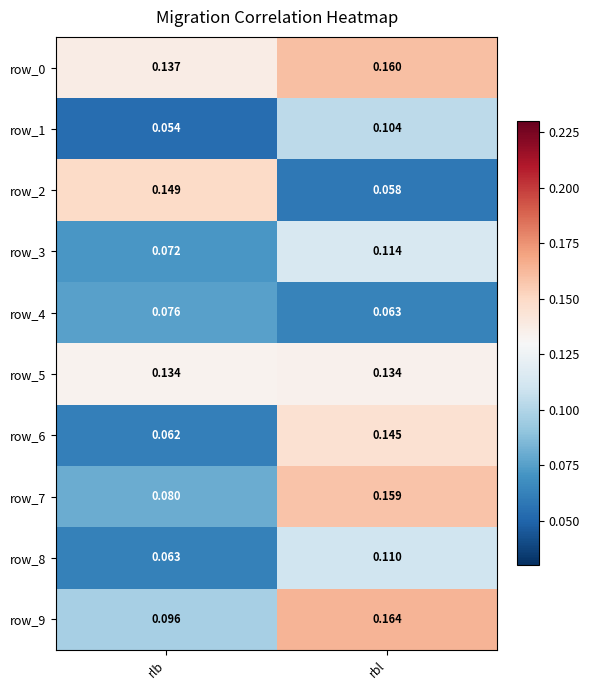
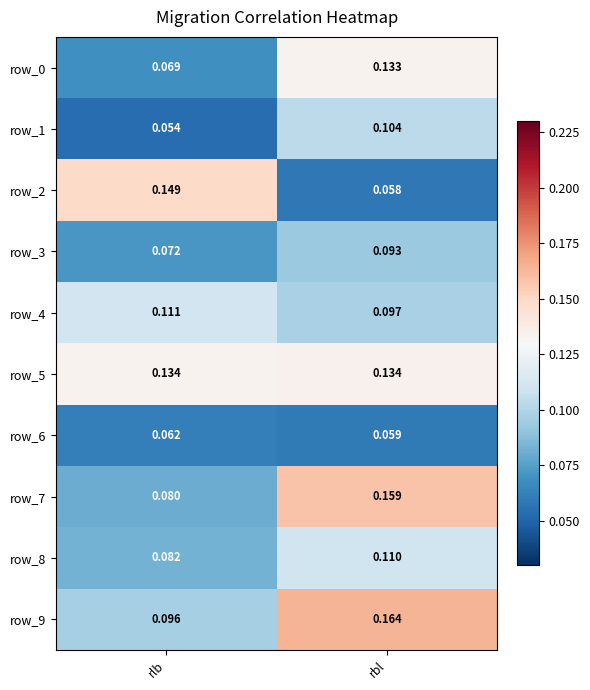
  {
    "row_0": {
-     "rlb": 0.137,
-     "rbl": 0.160
+     "rlb": 0.069,
+     "rbl": 0.133
    },
    "row_1": {
      "rlb": 0.054,
      "rbl": 0.104
    },
    "row_2": {
      "rlb": 0.149,
      "rbl": 0.058
    },
    "row_3": {
      "rlb": 0.072,
-     "rbl": 0.114
+     "rbl": 0.093
    },
    "row_4": {
-     "rlb": 0.076,
-     "rbl": 0.063
+     "rlb": 0.111,
+     "rbl": 0.097
    },
    "row_5": {
      "rlb": 0.134,
      "rbl": 0.134
    },
    "row_6": {
      "rlb": 0.062,
-     "rbl": 0.145
+     "rbl": 0.059
    },
    "row_7": {
      "rlb": 0.080,
      "rbl": 0.159
    },
    "row_8": {
-     "rlb": 0.063,
+     "rlb": 0.082,
      "rbl": 0.110
    },
    "row_9": {
      "rlb": 0.096,
      "rbl": 0.164
    }
  }
